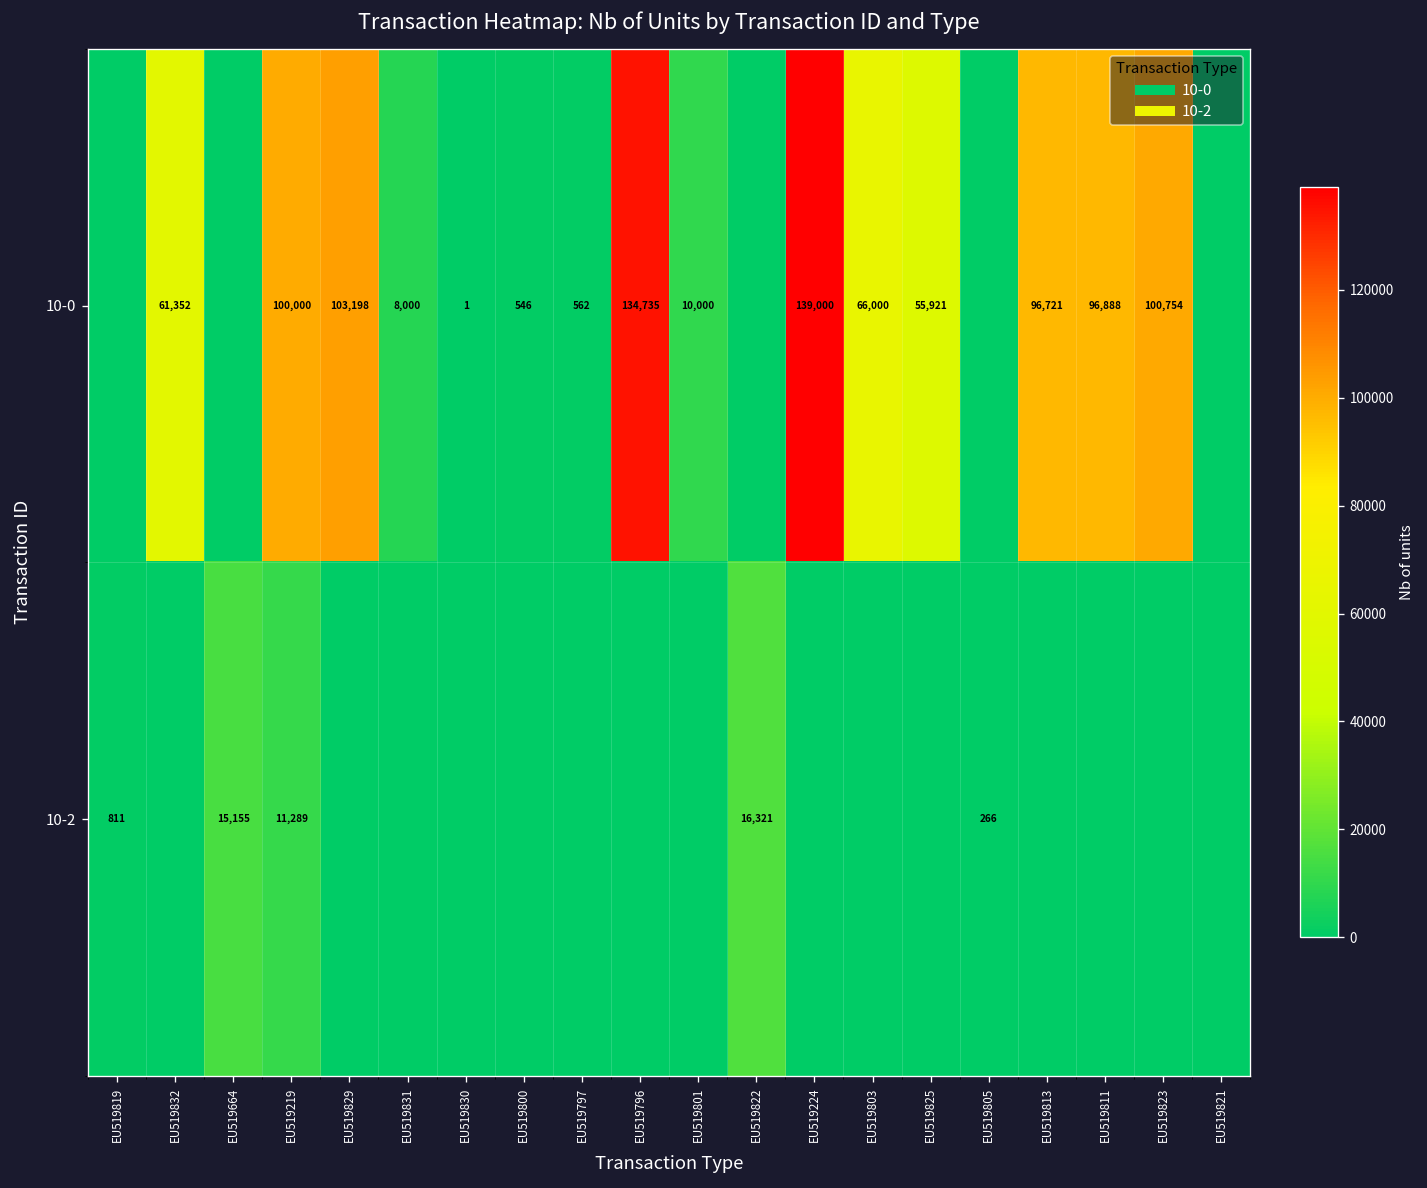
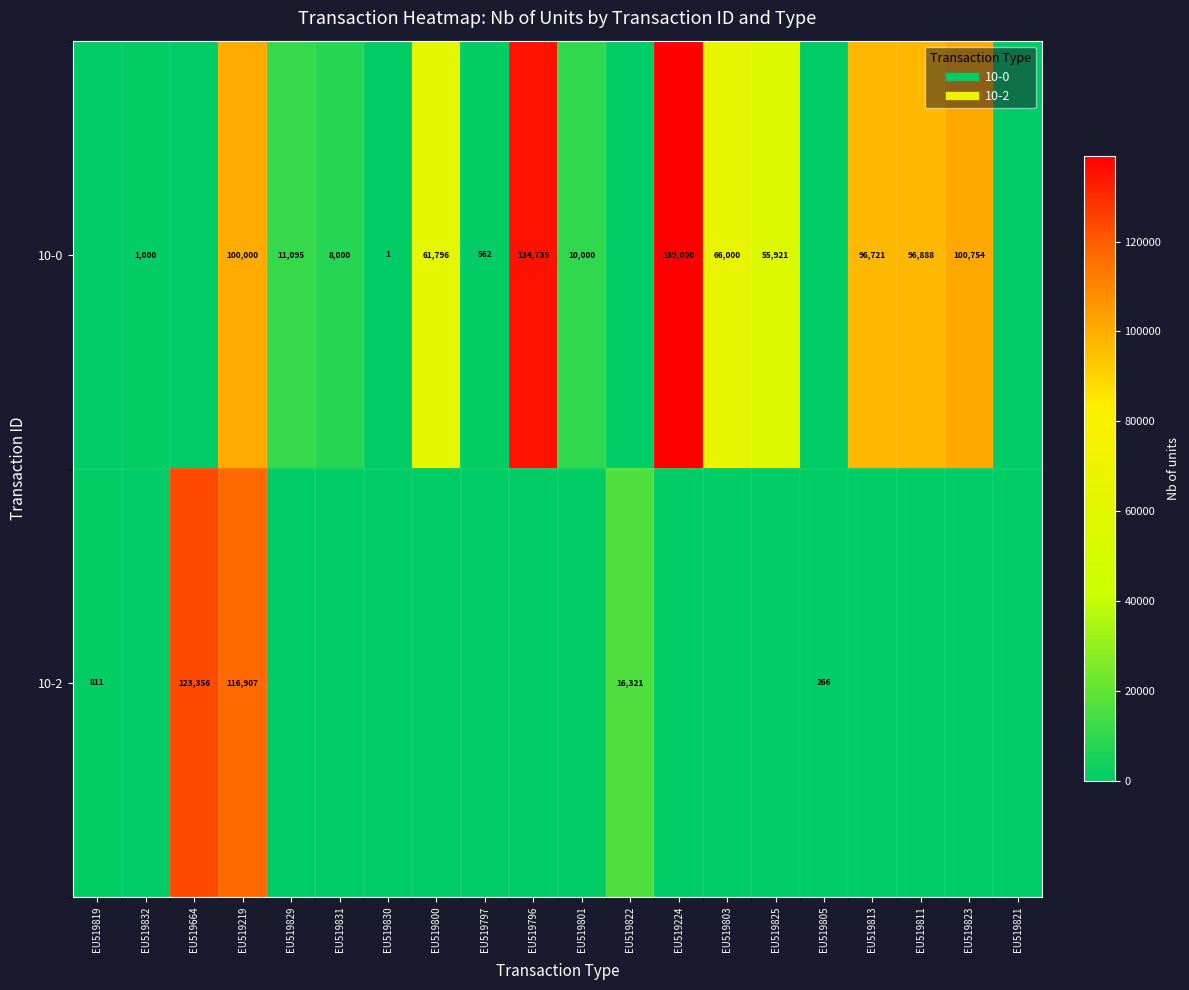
  {
    "10-0": {
-     "EU519832": "61,352",
+     "EU519832": "1,000",
      "EU519219": "100,000",
-     "EU519829": "103,198",
+     "EU519829": "11,095",
      "EU519831": "8,000",
      "EU519830": "1",
-     "EU519800": "546",
+     "EU519800": "61,796",
      "EU519797": "562",
      "EU519796": "134,735",
      "EU519801": "10,000",
      "EU519224": "139,000",
      "EU519803": "66,000",
      "EU519825": "55,921",
      "EU519813": "96,721",
      "EU519811": "96,888",
      "EU519823": "100,754"
    },
    "10-2": {
      "EU519819": "811",
-     "EU519664": "15,155",
-     "EU519219": "11,289",
+     "EU519664": "123,356",
+     "EU519219": "116,907",
      "EU519822": "16,321",
      "EU519805": "266"
    }
  }
